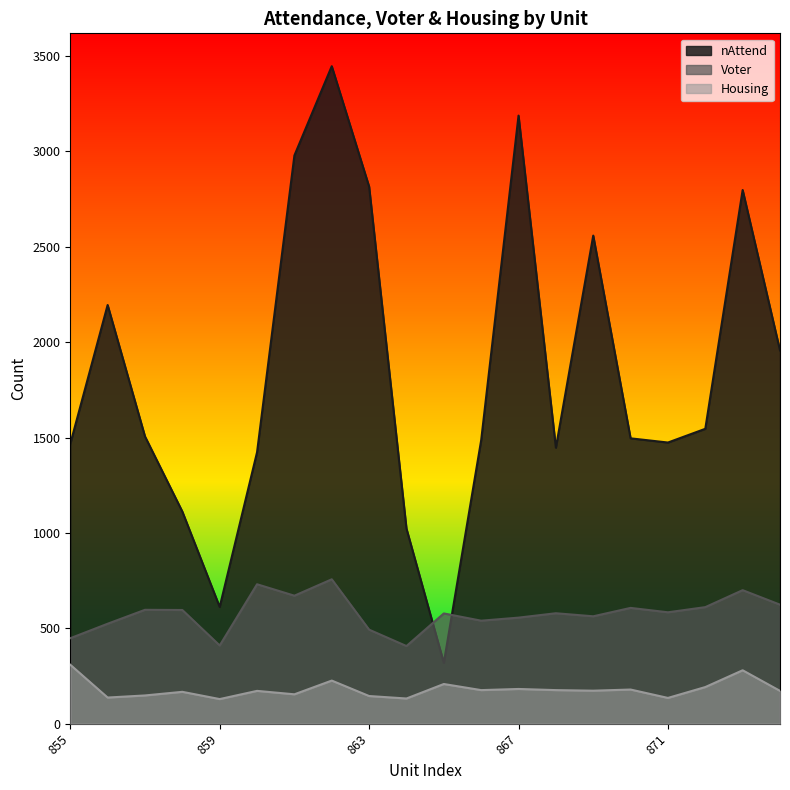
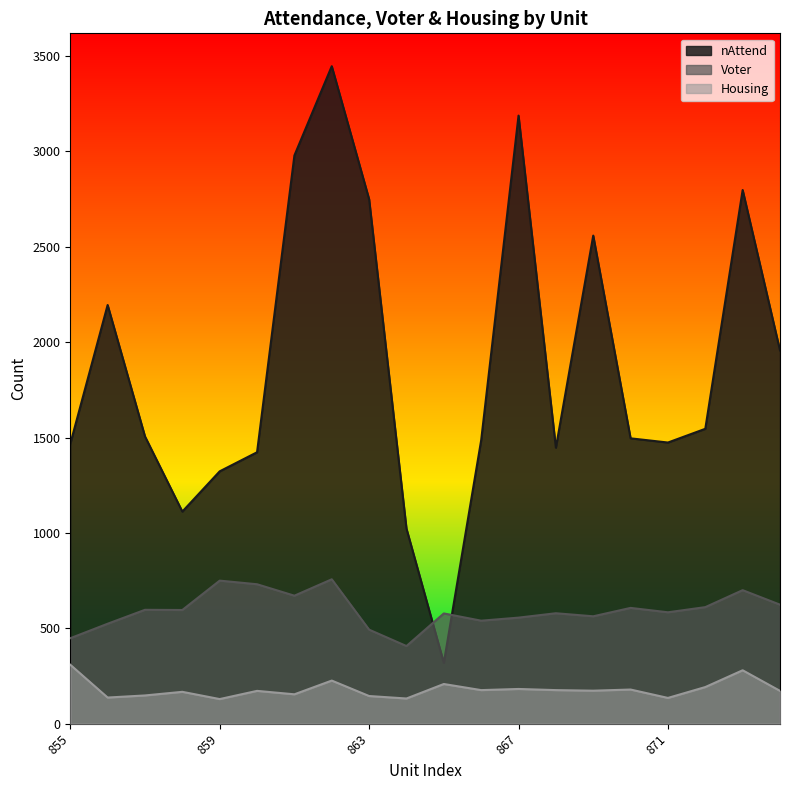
  {
    "nAttend": {
      "855": 1470,
-     "859": 610,
-     "863": 2820,
+     "859": 1320,
+     "863": 2750,
      "867": 3190,
      "871": 1470
    },
    "Voter": {
      "855": 450,
-     "859": 410,
+     "859": 750,
      "863": 490,
      "867": 560,
      "871": 580
    },
    "Housing": {
      "855": 310,
      "859": 130,
      "863": 150,
      "867": 180,
      "871": 140
    }
  }
